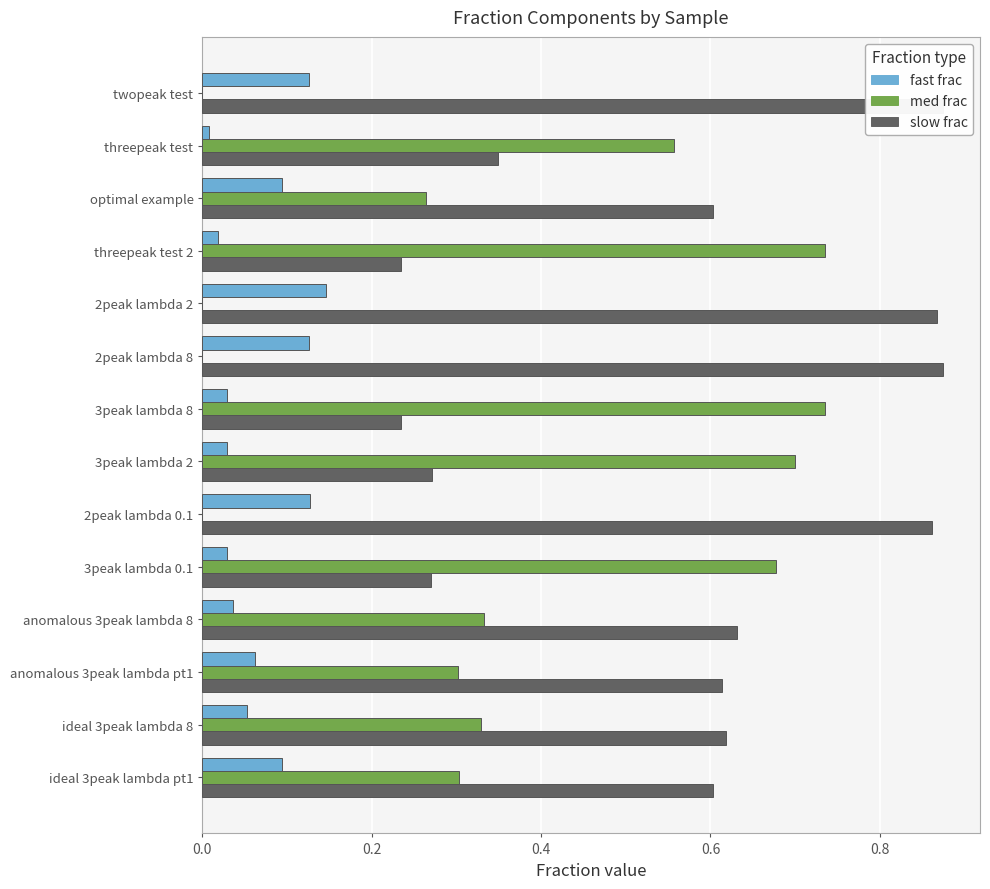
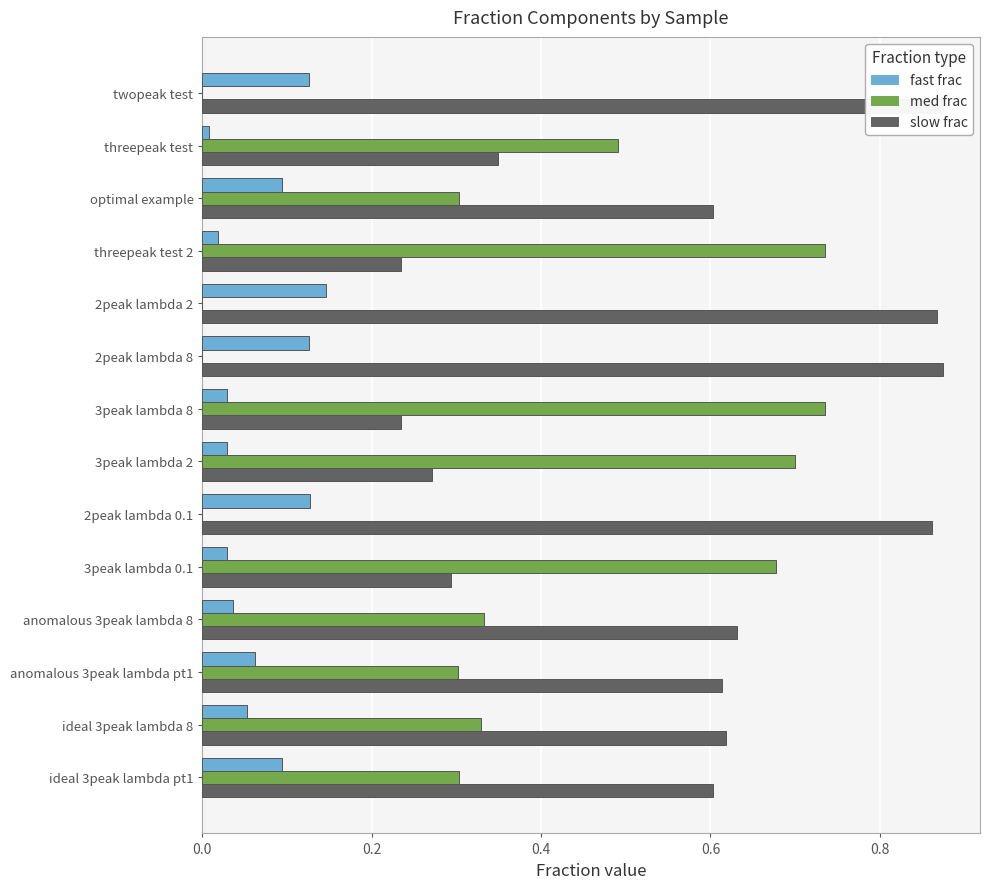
  {
    "fast frac": {
      "twopeak test": 0.13,
      "threepeak test": 0.01,
      "optimal example": 0.09,
      "threepeak test 2": 0.02,
      "2peak lambda 2": 0.15,
      "2peak lambda 8": 0.13,
      "3peak lambda 8": 0.03,
      "3peak lambda 2": 0.03,
      "2peak lambda 0.1": 0.13,
      "3peak lambda 0.1": 0.03,
      "anomalous 3peak lambda 8": 0.04,
      "anomalous 3peak lambda pt1": 0.06,
      "ideal 3peak lambda 8": 0.05,
      "ideal 3peak lambda pt1": 0.09
    },
    "med frac": {
      "twopeak test": 0.00,
-     "threepeak test": 0.56,
-     "optimal example": 0.26,
+     "threepeak test": 0.49,
+     "optimal example": 0.30,
      "threepeak test 2": 0.74,
      "2peak lambda 2": 0.00,
      "2peak lambda 8": 0.00,
      "3peak lambda 8": 0.74,
      "3peak lambda 2": 0.70,
      "2peak lambda 0.1": 0.00,
      "3peak lambda 0.1": 0.68,
      "anomalous 3peak lambda 8": 0.33,
      "anomalous 3peak lambda pt1": 0.30,
      "ideal 3peak lambda 8": 0.33,
      "ideal 3peak lambda pt1": 0.30
    },
    "slow frac": {
      "threepeak test": 0.35,
      "optimal example": 0.60,
      "threepeak test 2": 0.23,
      "2peak lambda 2": 0.87,
      "2peak lambda 8": 0.87,
      "3peak lambda 8": 0.23,
      "3peak lambda 2": 0.27,
      "2peak lambda 0.1": 0.86,
-     "3peak lambda 0.1": 0.27,
+     "3peak lambda 0.1": 0.29,
      "anomalous 3peak lambda 8": 0.63,
      "anomalous 3peak lambda pt1": 0.61,
      "ideal 3peak lambda 8": 0.62,
      "ideal 3peak lambda pt1": 0.60
    }
  }
